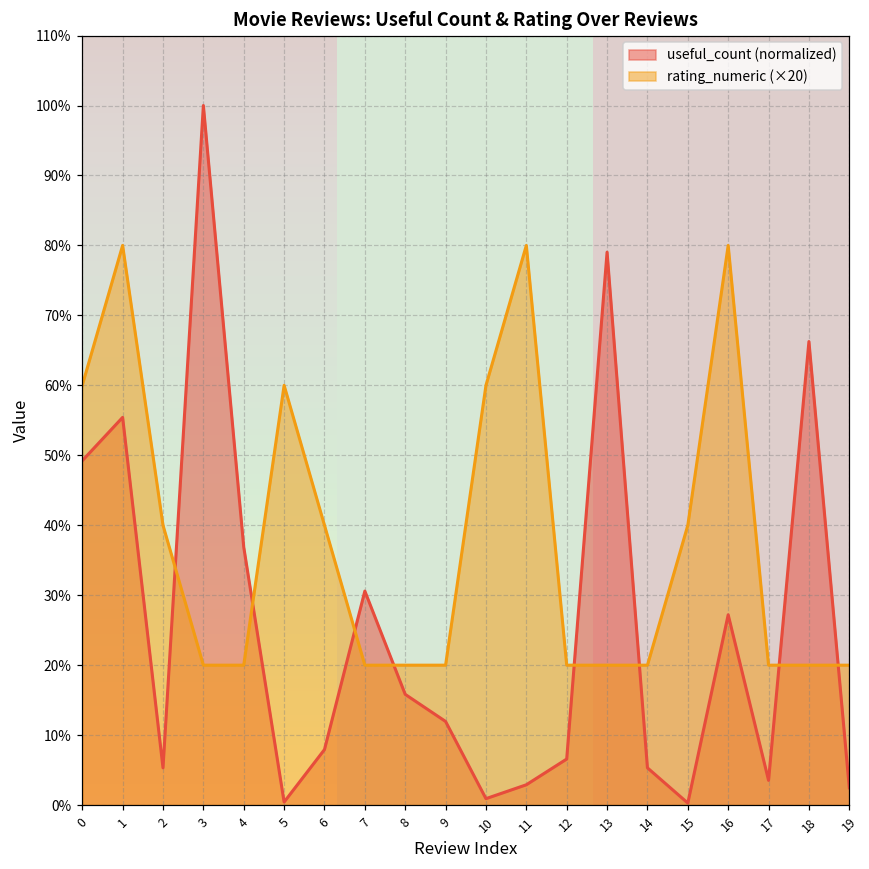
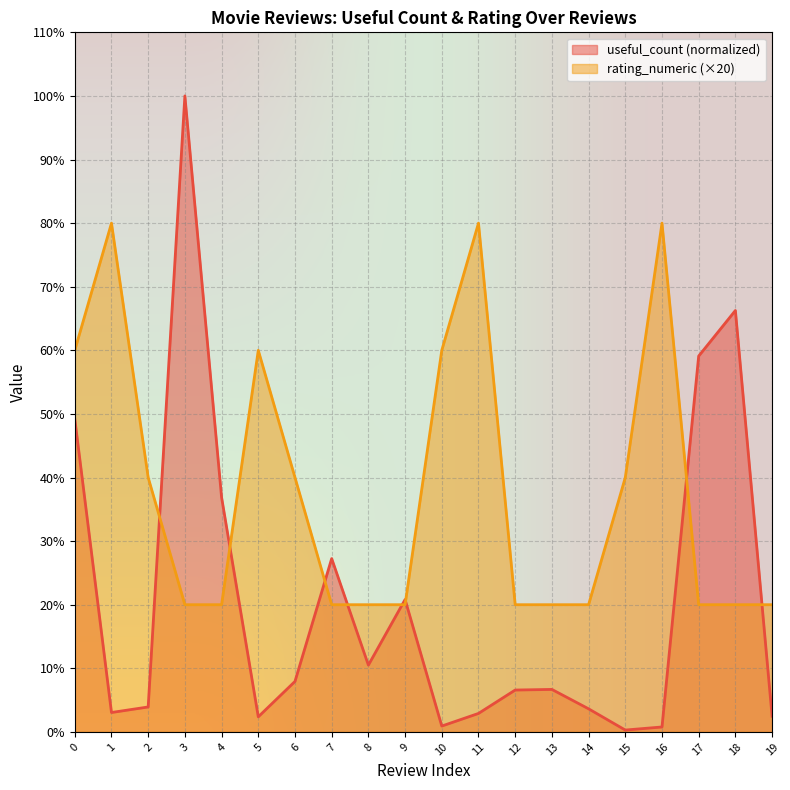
  {
    "useful_count (normalized)": {
      "0": "49%",
-     "1": "55%",
-     "2": "5%",
+     "1": "3%",
+     "2": "4%",
      "3": "100%",
      "4": "37%",
-     "5": "0%",
+     "5": "2%",
      "6": "8%",
-     "7": "31%",
-     "8": "16%",
-     "9": "12%",
+     "7": "27%",
+     "8": "11%",
+     "9": "21%",
      "10": "1%",
      "11": "3%",
      "12": "7%",
-     "13": "79%",
-     "14": "5%",
+     "13": "7%",
+     "14": "4%",
      "15": "0%",
-     "16": "27%",
-     "17": "4%",
+     "16": "1%",
+     "17": "59%",
      "18": "66%",
      "19": "2%"
    },
    "rating_numeric (×20)": {
      "0": "60%",
      "1": "80%",
      "2": "40%",
      "3": "20%",
      "4": "20%",
      "5": "60%",
      "6": "40%",
      "7": "20%",
      "8": "20%",
      "9": "20%",
      "10": "60%",
      "11": "80%",
      "12": "20%",
      "13": "20%",
      "14": "20%",
      "15": "40%",
      "16": "80%",
      "17": "20%",
      "18": "20%",
      "19": "20%"
    }
  }
